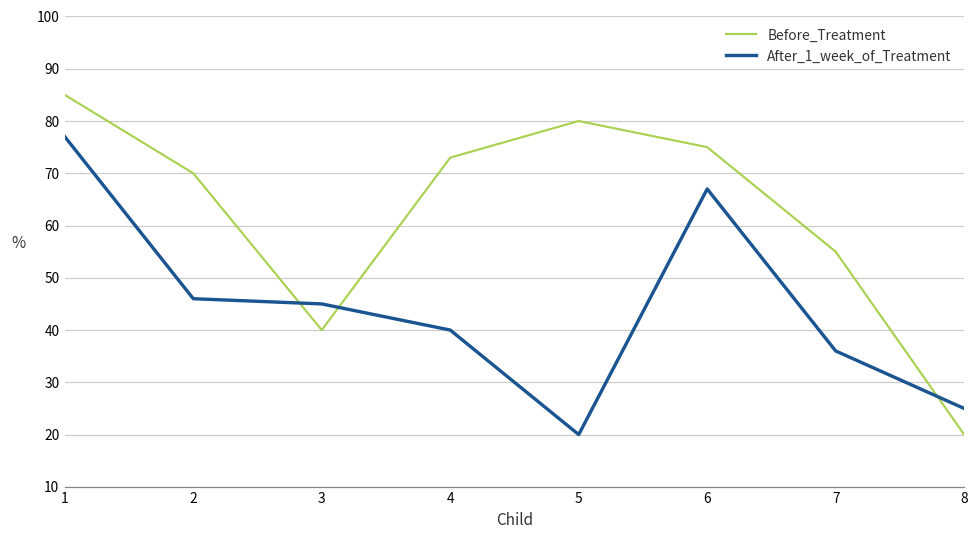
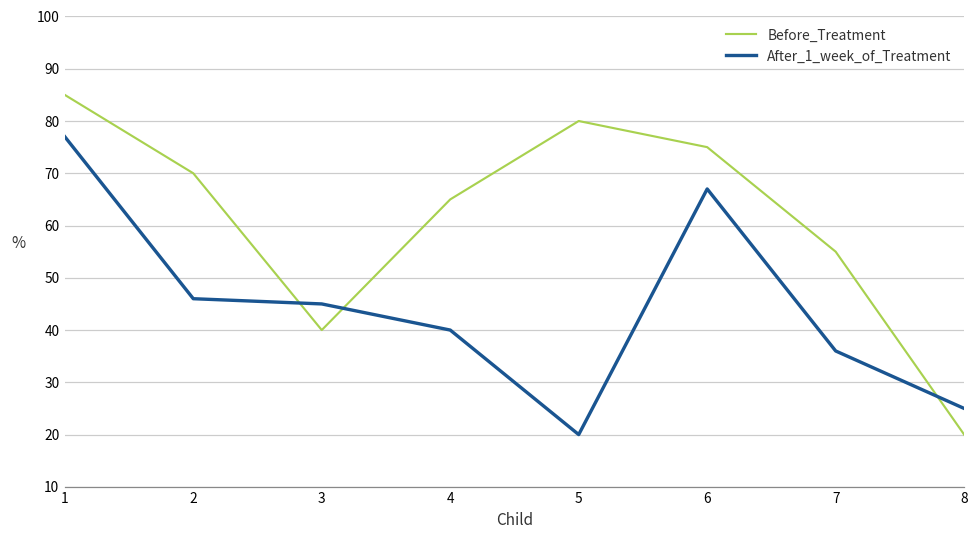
  {
    "Before_Treatment": {
      "1": 85,
      "2": 70,
      "3": 40,
-     "4": 73,
+     "4": 65,
      "5": 80,
      "6": 75,
      "7": 55,
      "8": 20
    },
    "After_1_week_of_Treatment": {
      "1": 77,
      "2": 46,
      "3": 45,
      "4": 40,
      "5": 20,
      "6": 67,
      "7": 36,
      "8": 25
    }
  }
